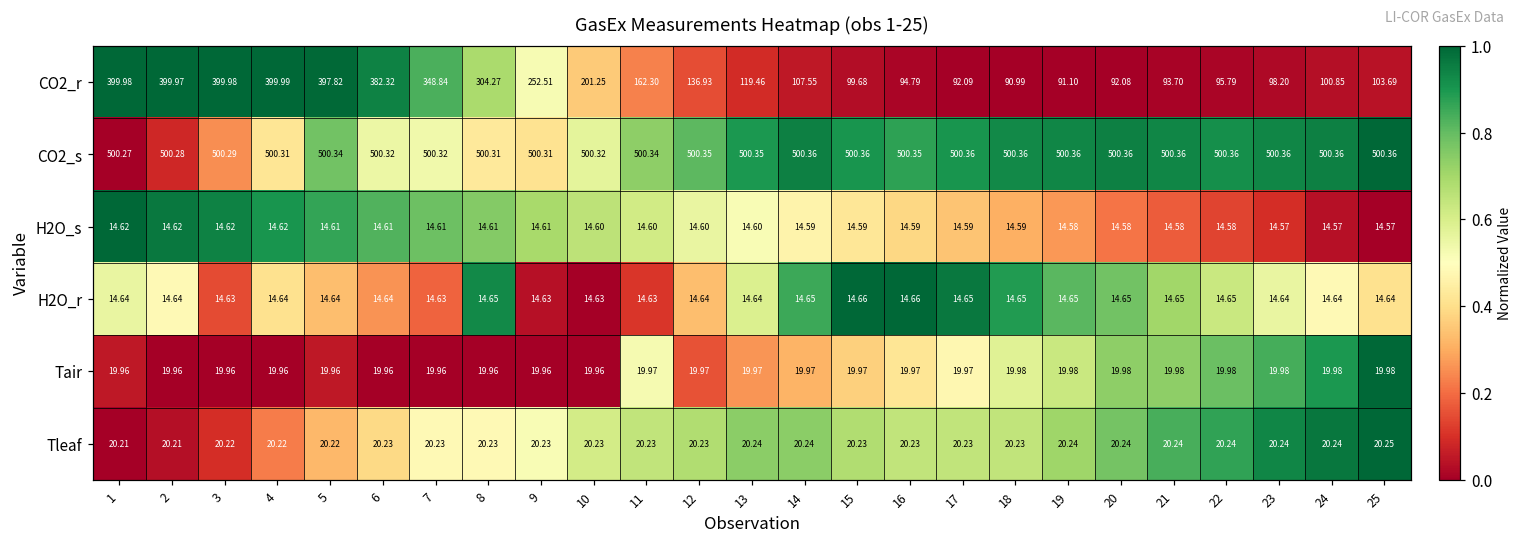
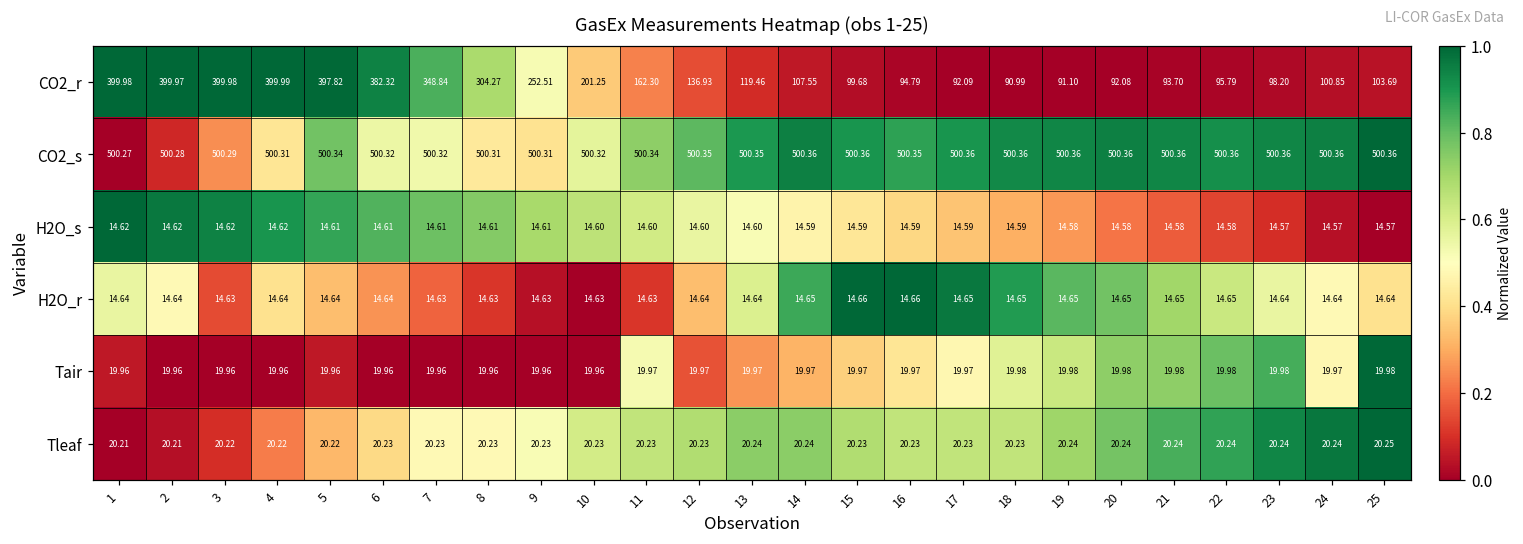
  {
    "CO2_r": {
      "1": 399.98,
      "2": 399.97,
      "3": 399.98,
      "4": 399.99,
      "5": 397.82,
      "6": 382.32,
      "7": 348.84,
      "8": 304.27,
      "9": 252.51,
      "10": 201.25,
      "11": 162.30,
      "12": 136.93,
      "13": 119.46,
      "14": 107.55,
      "15": 99.68,
      "16": 94.79,
      "17": 92.09,
      "18": 90.99,
      "19": 91.10,
      "20": 92.08,
      "21": 93.70,
      "22": 95.79,
      "23": 98.20,
      "24": 100.85,
      "25": 103.69
    },
    "CO2_s": {
      "1": 500.27,
      "2": 500.28,
      "3": 500.29,
      "4": 500.31,
      "5": 500.34,
      "6": 500.32,
      "7": 500.32,
      "8": 500.31,
      "9": 500.31,
      "10": 500.32,
      "11": 500.34,
      "12": 500.35,
      "13": 500.35,
      "14": 500.36,
      "15": 500.36,
      "16": 500.35,
      "17": 500.36,
      "18": 500.36,
      "19": 500.36,
      "20": 500.36,
      "21": 500.36,
      "22": 500.36,
      "23": 500.36,
      "24": 500.36,
      "25": 500.36
    },
    "H2O_s": {
      "1": 14.62,
      "2": 14.62,
      "3": 14.62,
      "4": 14.62,
      "5": 14.61,
      "6": 14.61,
      "7": 14.61,
      "8": 14.61,
      "9": 14.61,
      "10": 14.60,
      "11": 14.60,
      "12": 14.60,
      "13": 14.60,
      "14": 14.59,
      "15": 14.59,
      "16": 14.59,
      "17": 14.59,
      "18": 14.59,
      "19": 14.58,
      "20": 14.58,
      "21": 14.58,
      "22": 14.58,
      "23": 14.57,
      "24": 14.57,
      "25": 14.57
    },
    "H2O_r": {
      "1": 14.64,
      "2": 14.64,
      "3": 14.63,
      "4": 14.64,
      "5": 14.64,
      "6": 14.64,
      "7": 14.63,
-     "8": 14.65,
+     "8": 14.63,
      "9": 14.63,
      "10": 14.63,
      "11": 14.63,
      "12": 14.64,
      "13": 14.64,
      "14": 14.65,
      "15": 14.66,
      "16": 14.66,
      "17": 14.65,
      "18": 14.65,
      "19": 14.65,
      "20": 14.65,
      "21": 14.65,
      "22": 14.65,
      "23": 14.64,
      "24": 14.64,
      "25": 14.64
    },
    "Tair": {
      "1": 19.96,
      "2": 19.96,
      "3": 19.96,
      "4": 19.96,
      "5": 19.96,
      "6": 19.96,
      "7": 19.96,
      "8": 19.96,
      "9": 19.96,
      "10": 19.96,
      "11": 19.97,
      "12": 19.97,
      "13": 19.97,
      "14": 19.97,
      "15": 19.97,
      "16": 19.97,
      "17": 19.97,
      "18": 19.98,
      "19": 19.98,
      "20": 19.98,
      "21": 19.98,
      "22": 19.98,
      "23": 19.98,
-     "24": 19.98,
+     "24": 19.97,
      "25": 19.98
    },
    "Tleaf": {
      "1": 20.21,
      "2": 20.21,
      "3": 20.22,
      "4": 20.22,
      "5": 20.22,
      "6": 20.23,
      "7": 20.23,
      "8": 20.23,
      "9": 20.23,
      "10": 20.23,
      "11": 20.23,
      "12": 20.23,
      "13": 20.24,
      "14": 20.24,
      "15": 20.23,
      "16": 20.23,
      "17": 20.23,
      "18": 20.23,
      "19": 20.24,
      "20": 20.24,
      "21": 20.24,
      "22": 20.24,
      "23": 20.24,
      "24": 20.24,
      "25": 20.25
    }
  }
